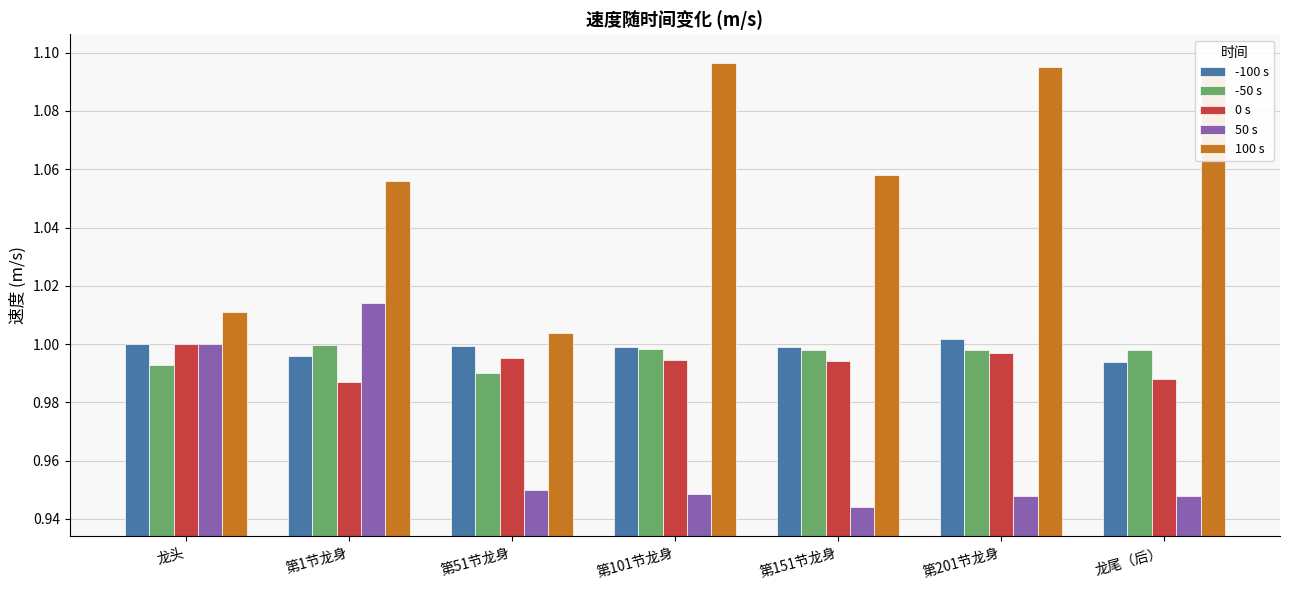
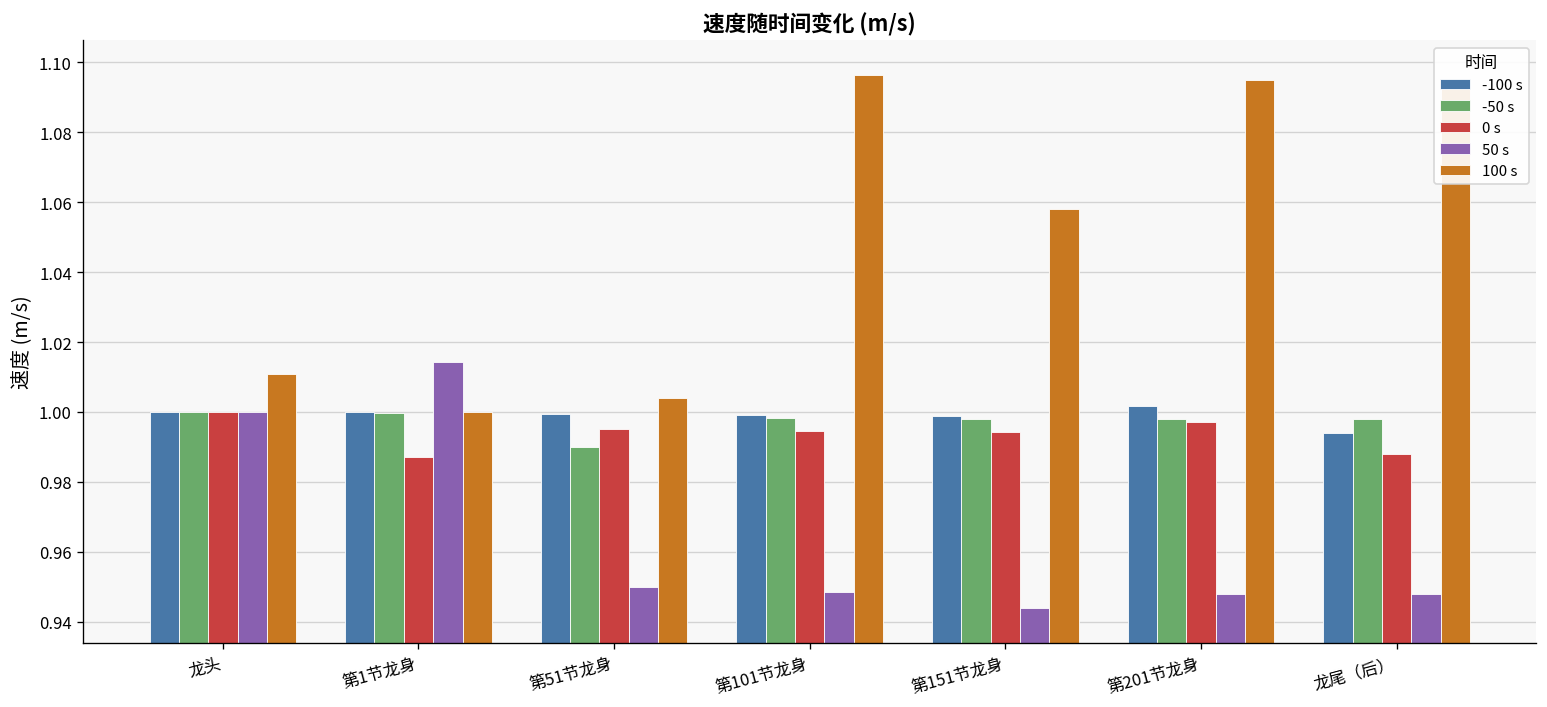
  {
    "-100 s": {
      "龙头": 1.000,
-     "第1节龙身": 0.996,
+     "第1节龙身": 1.000,
      "第51节龙身": 0.999,
      "第101节龙身": 0.999,
      "第151节龙身": 0.999,
      "第201节龙身": 1.002,
      "龙尾（后）": 0.994
    },
    "-50 s": {
-     "龙头": 0.993,
+     "龙头": 1.000,
      "第1节龙身": 1.000,
      "第51节龙身": 0.990,
      "第101节龙身": 0.998,
      "第151节龙身": 0.998,
      "第201节龙身": 0.998,
      "龙尾（后）": 0.998
    },
    "0 s": {
      "龙头": 1.000,
      "第1节龙身": 0.987,
      "第51节龙身": 0.995,
      "第101节龙身": 0.994,
      "第151节龙身": 0.994,
      "第201节龙身": 0.997,
      "龙尾（后）": 0.988
    },
    "50 s": {
      "龙头": 1.000,
      "第1节龙身": 1.014,
      "第51节龙身": 0.950,
      "第101节龙身": 0.949,
      "第151节龙身": 0.944,
      "第201节龙身": 0.948,
      "龙尾（后）": 0.948
    },
    "100 s": {
      "龙头": 1.011,
-     "第1节龙身": 1.056,
+     "第1节龙身": 1.000,
      "第51节龙身": 1.004,
      "第101节龙身": 1.096,
      "第151节龙身": 1.058,
      "第201节龙身": 1.095
    }
  }
